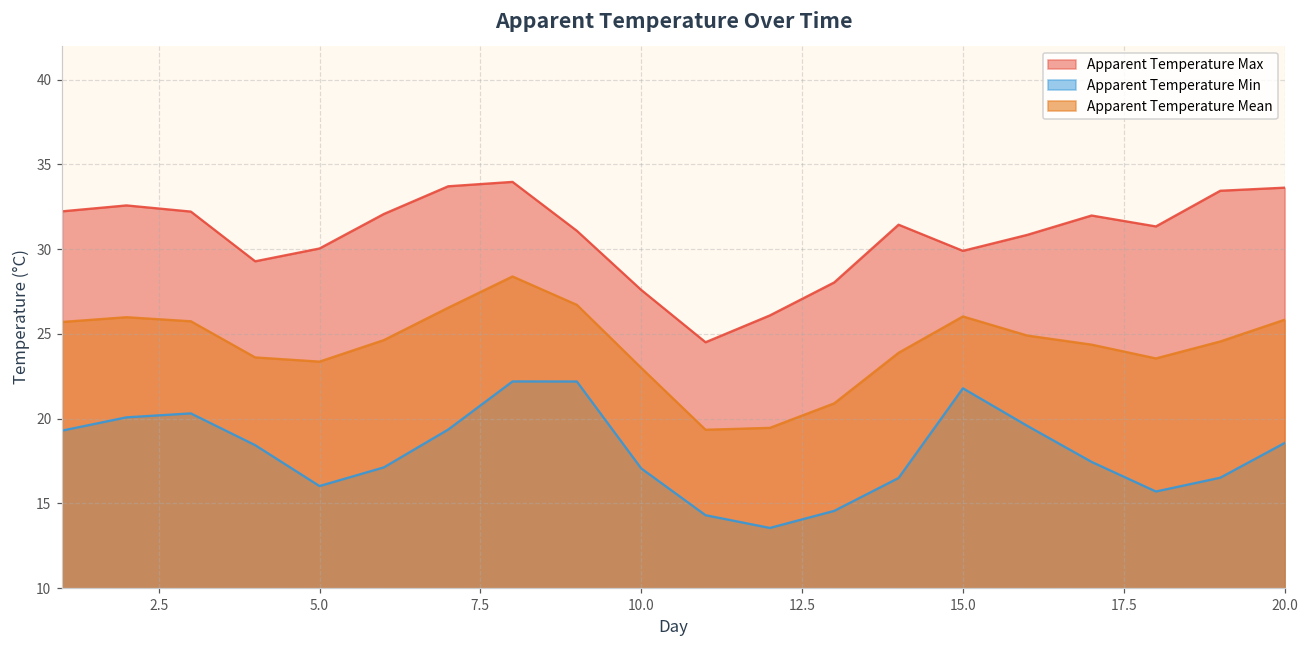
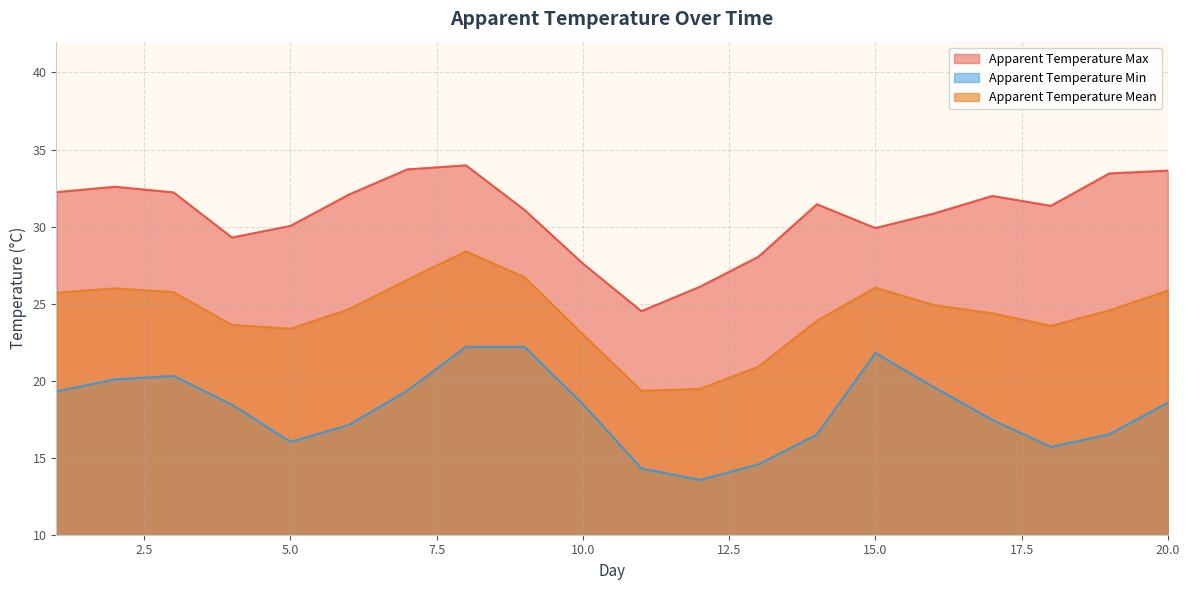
  {
    "Apparent Temperature Min": {
      "5.0": 16.0,
-     "10.0": 17.1,
+     "10.0": 18.5,
      "15.0": 21.8,
      "20.0": 18.6
    }
  }
